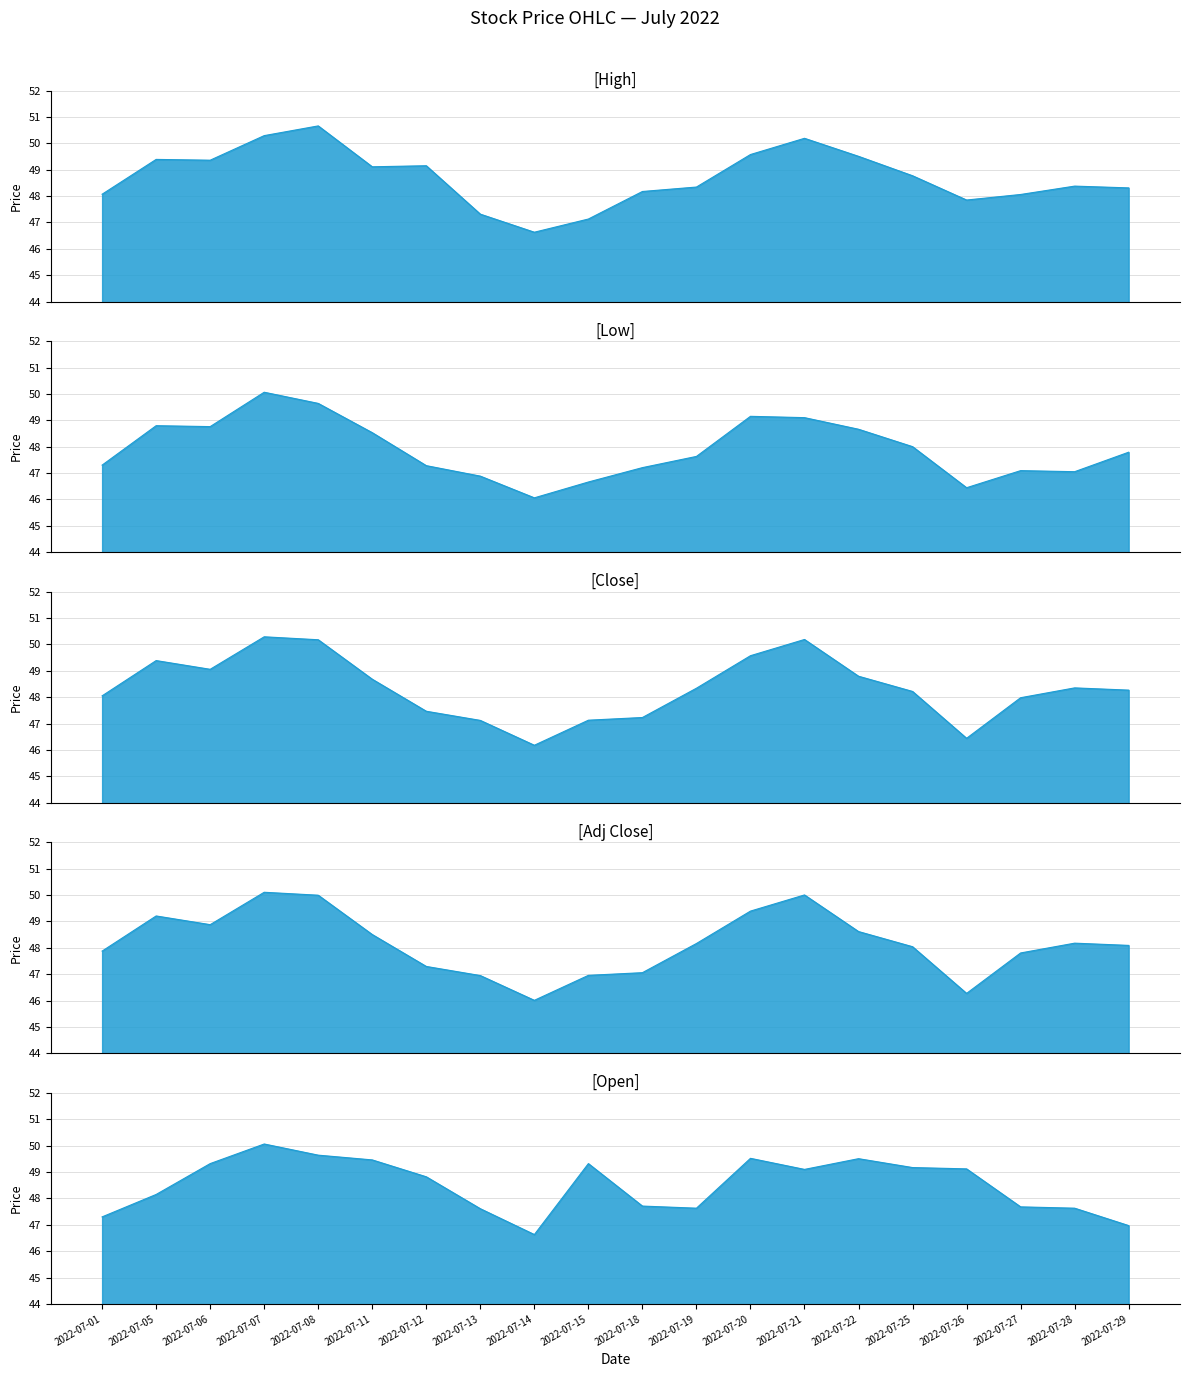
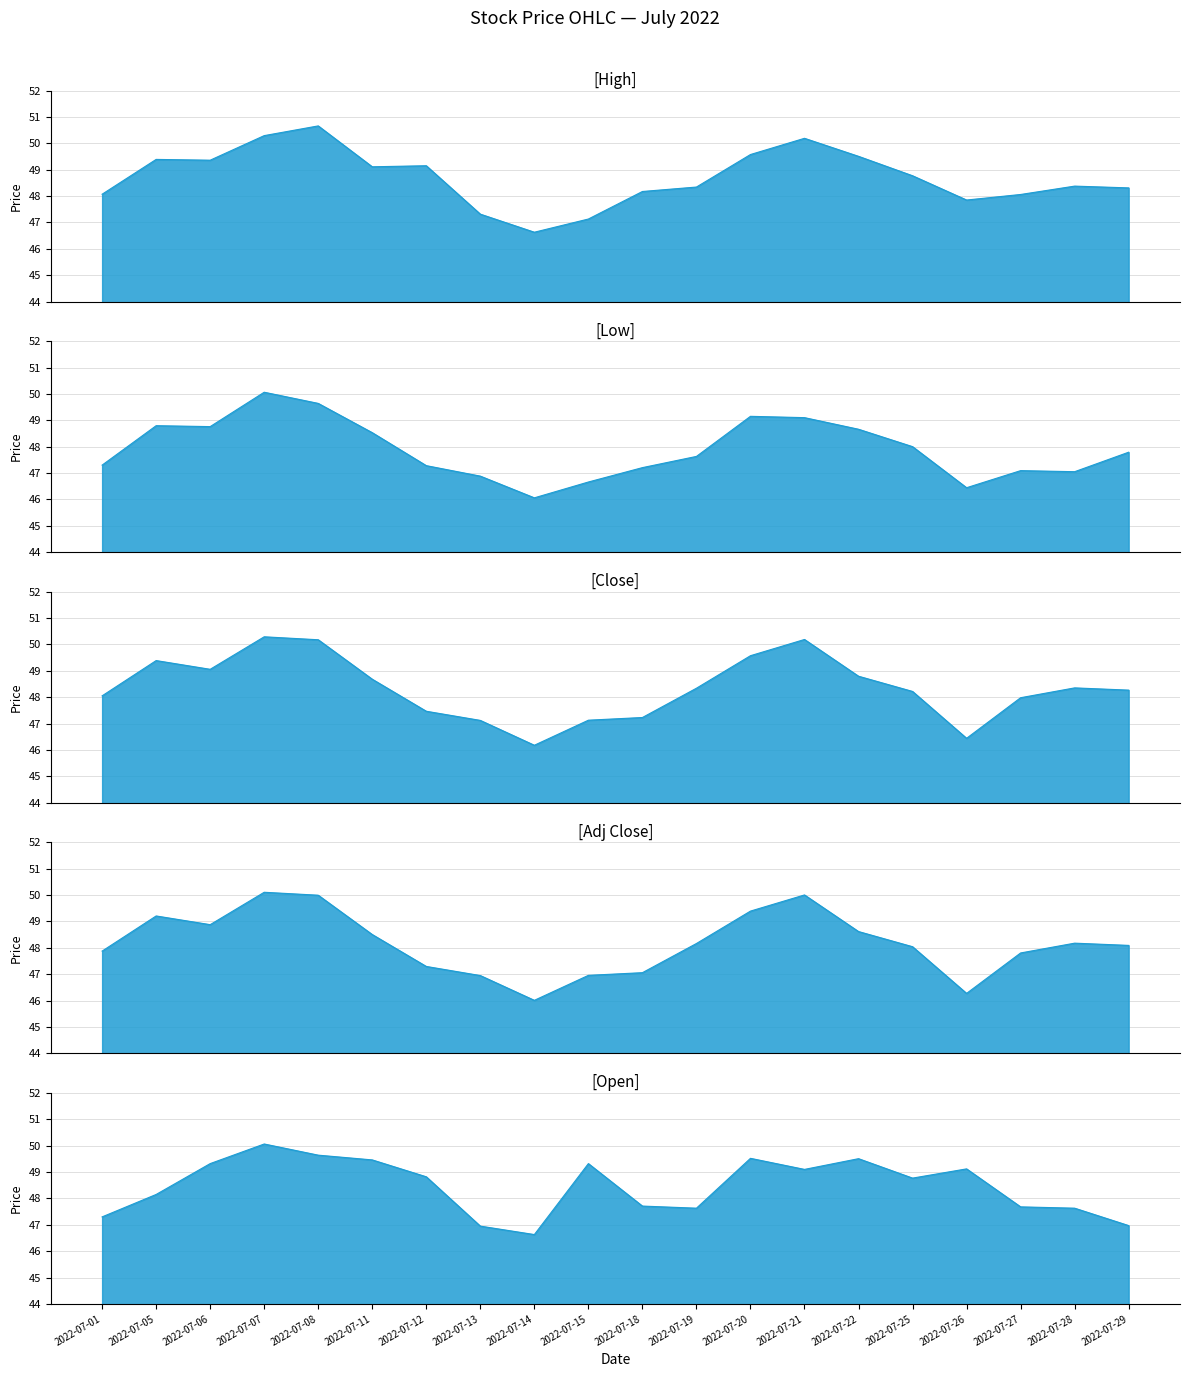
  {
    "[Open]": {
      "2022-07-01": 47.3,
      "2022-07-05": 48.2,
      "2022-07-06": 49.3,
      "2022-07-07": 50.1,
      "2022-07-08": 49.6,
      "2022-07-11": 49.5,
      "2022-07-12": 48.8,
-     "2022-07-13": 47.6,
+     "2022-07-13": 47.0,
      "2022-07-14": 46.6,
      "2022-07-15": 49.3,
      "2022-07-18": 47.7,
      "2022-07-19": 47.6,
      "2022-07-20": 49.5,
      "2022-07-21": 49.1,
      "2022-07-22": 49.5,
-     "2022-07-25": 49.2,
+     "2022-07-25": 48.8,
      "2022-07-26": 49.1,
      "2022-07-27": 47.7,
      "2022-07-28": 47.6,
      "2022-07-29": 47.0
    }
  }
